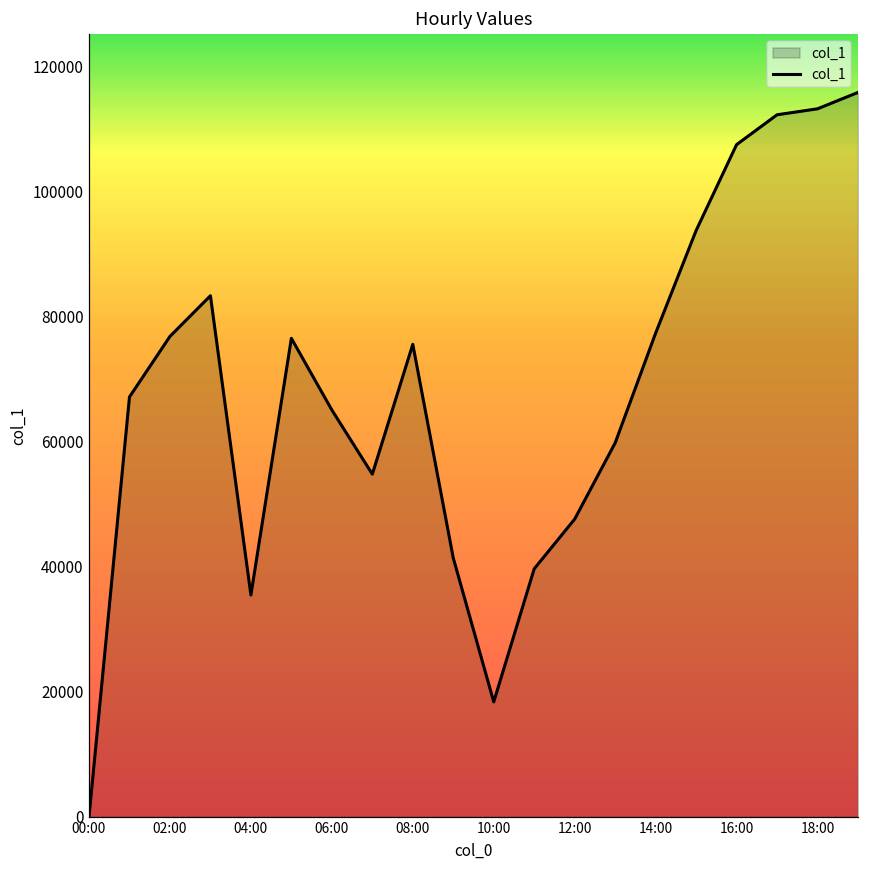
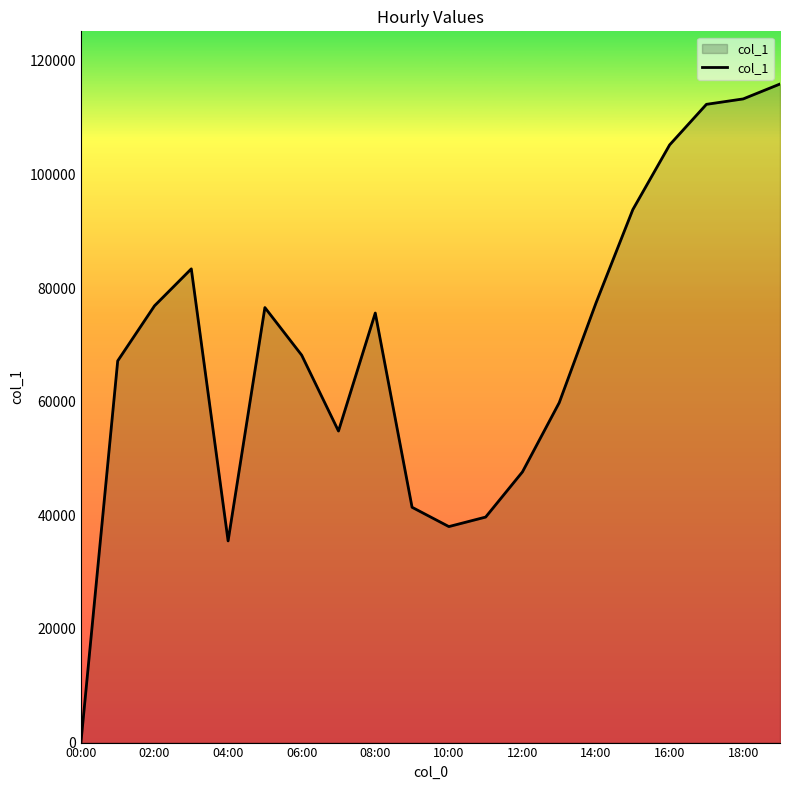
  {
    "00:00": 0,
    "02:00": 77000,
    "04:00": 35000,
-   "06:00": 65000,
+   "06:00": 68000,
    "08:00": 76000,
-   "10:00": 18000,
+   "10:00": 38000,
    "12:00": 48000,
    "14:00": 77000,
-   "16:00": 108000,
+   "16:00": 105000,
    "18:00": 113000
  }
